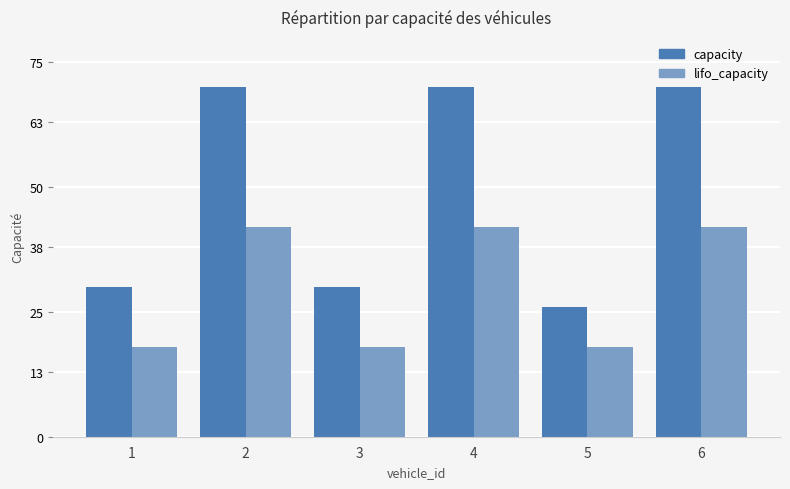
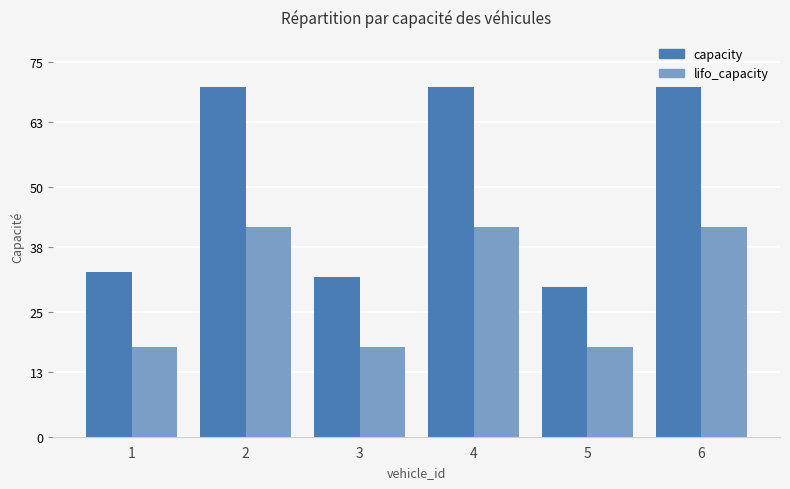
  {
    "capacity": {
-     "1": 30,
+     "1": 33,
      "2": 70,
-     "3": 30,
+     "3": 32,
      "4": 70,
-     "5": 26,
+     "5": 30,
      "6": 70
    },
    "lifo_capacity": {
      "1": 18,
      "2": 42,
      "3": 18,
      "4": 42,
      "5": 18,
      "6": 42
    }
  }
